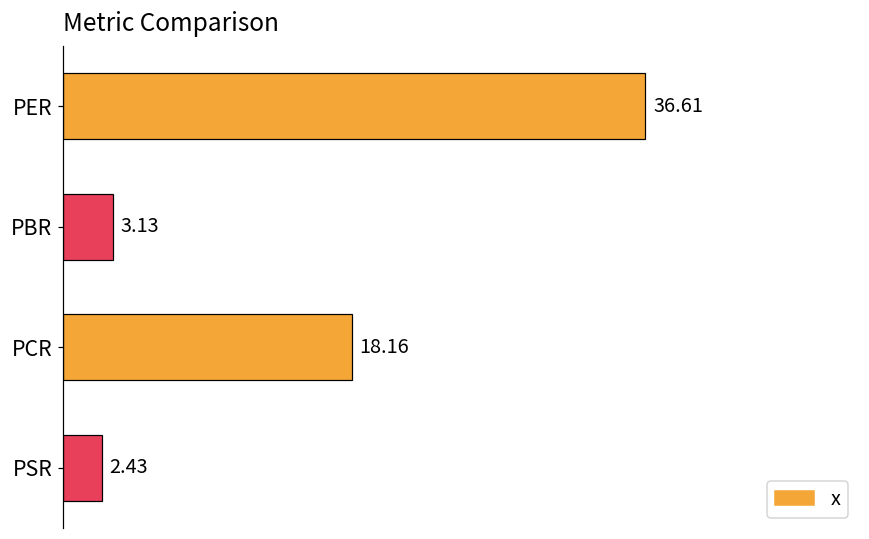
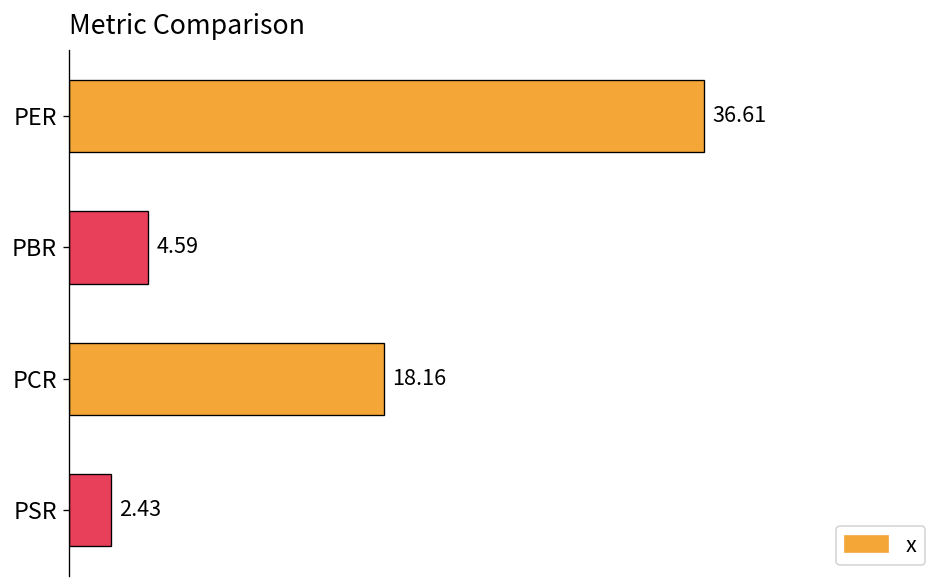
  {
    "PER": 36.61,
-   "PBR": 3.13,
+   "PBR": 4.59,
    "PCR": 18.16,
    "PSR": 2.43
  }
